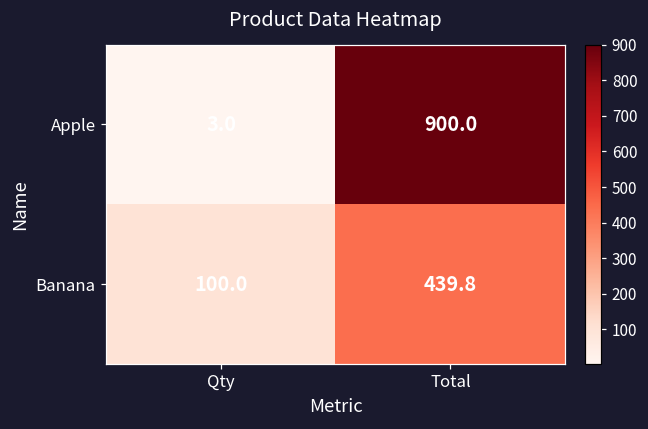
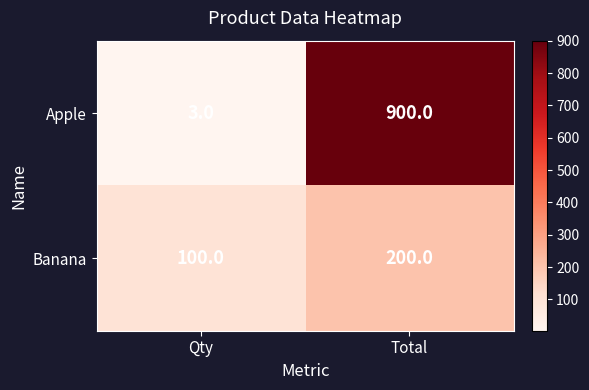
  {
    "Apple": {
      "Total": 900.0
    },
    "Banana": {
-     "Total": 439.8
+     "Total": 200.0
    }
  }
